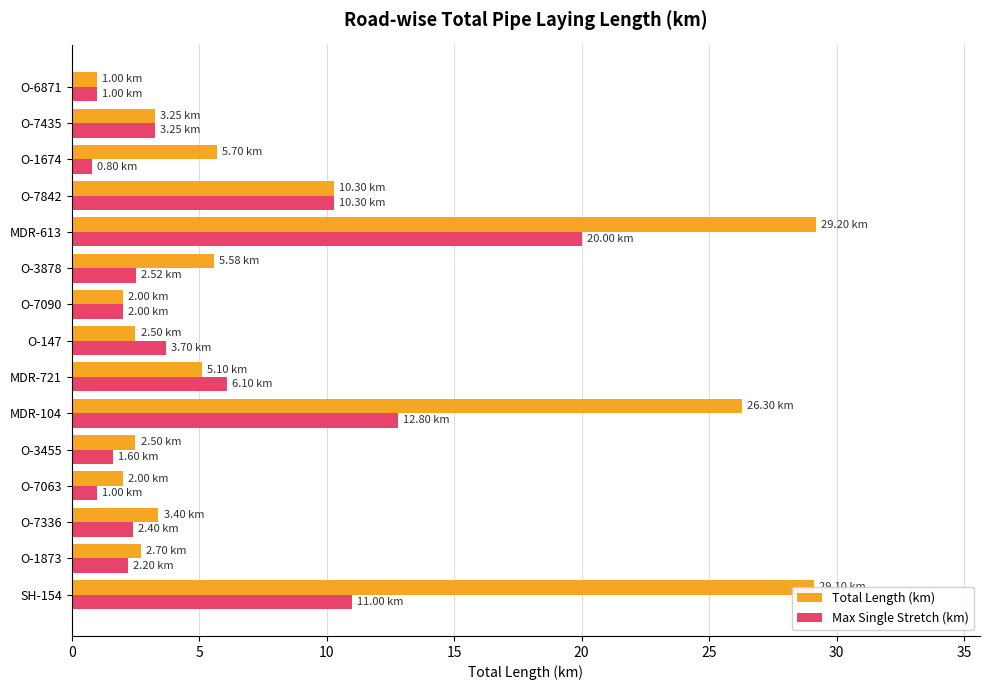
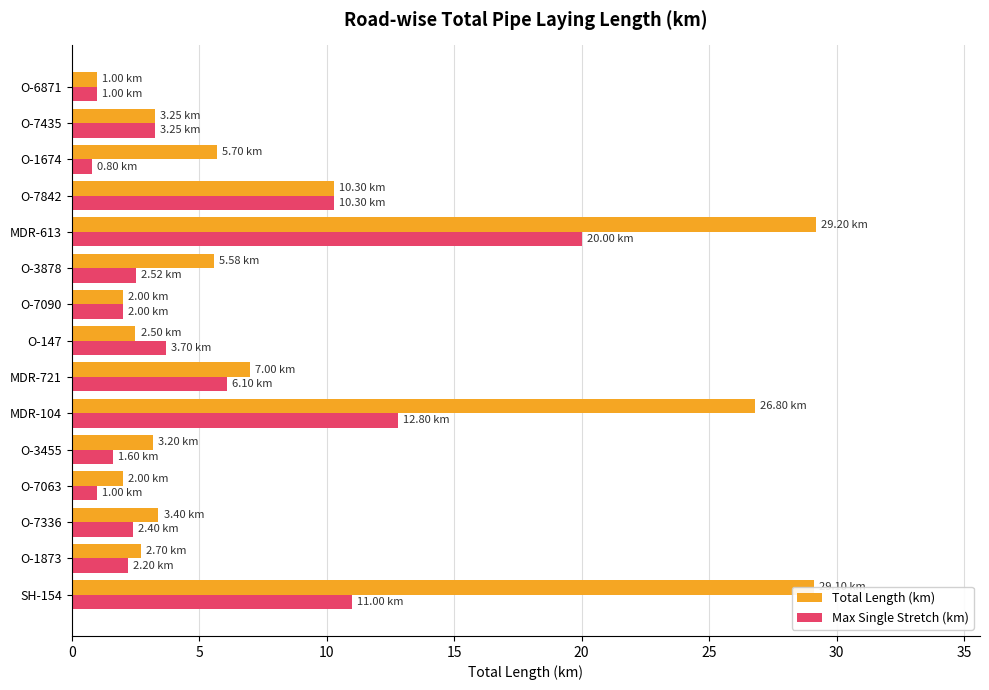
  {
    "Total Length (km)": {
      "O-6871": 1.00,
      "O-7435": 3.25,
      "O-1674": 5.70,
      "O-7842": 10.30,
      "MDR-613": 29.20,
      "O-3878": 5.58,
      "O-7090": 2.00,
      "O-147": 2.50,
-     "MDR-721": 5.10,
-     "MDR-104": 26.30,
-     "O-3455": 2.50,
+     "MDR-721": 7.00,
+     "MDR-104": 26.80,
+     "O-3455": 3.20,
      "O-7063": 2.00,
      "O-7336": 3.40,
      "O-1873": 2.70
    },
    "Max Single Stretch (km)": {
      "O-6871": 1.00,
      "O-7435": 3.25,
      "O-1674": 0.80,
      "O-7842": 10.30,
      "MDR-613": 20.00,
      "O-3878": 2.52,
      "O-7090": 2.00,
      "O-147": 3.70,
      "MDR-721": 6.10,
      "MDR-104": 12.80,
      "O-3455": 1.60,
      "O-7063": 1.00,
      "O-7336": 2.40,
      "O-1873": 2.20,
      "SH-154": 11.00
    }
  }
